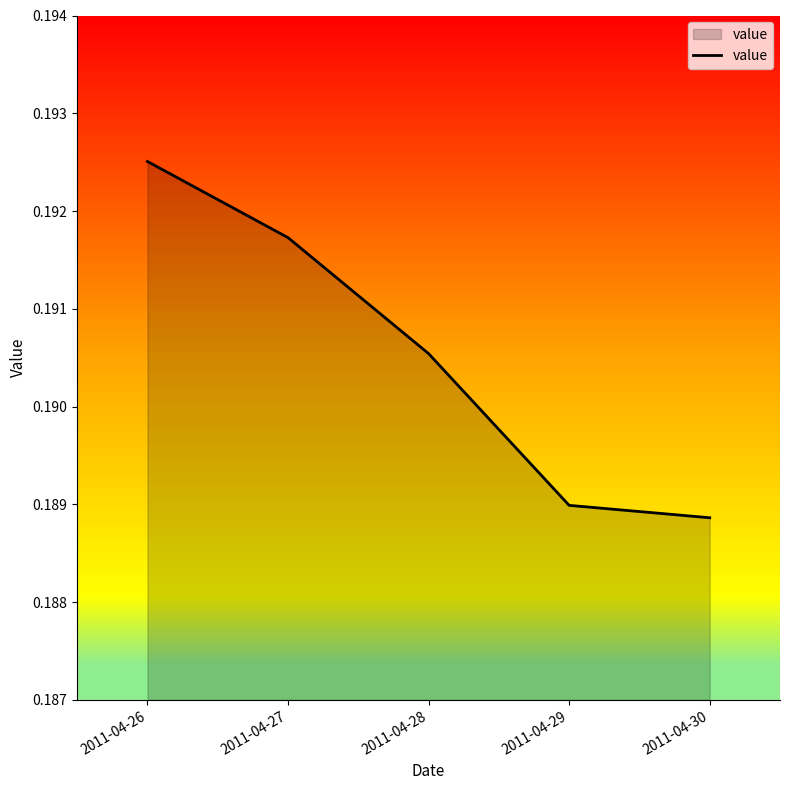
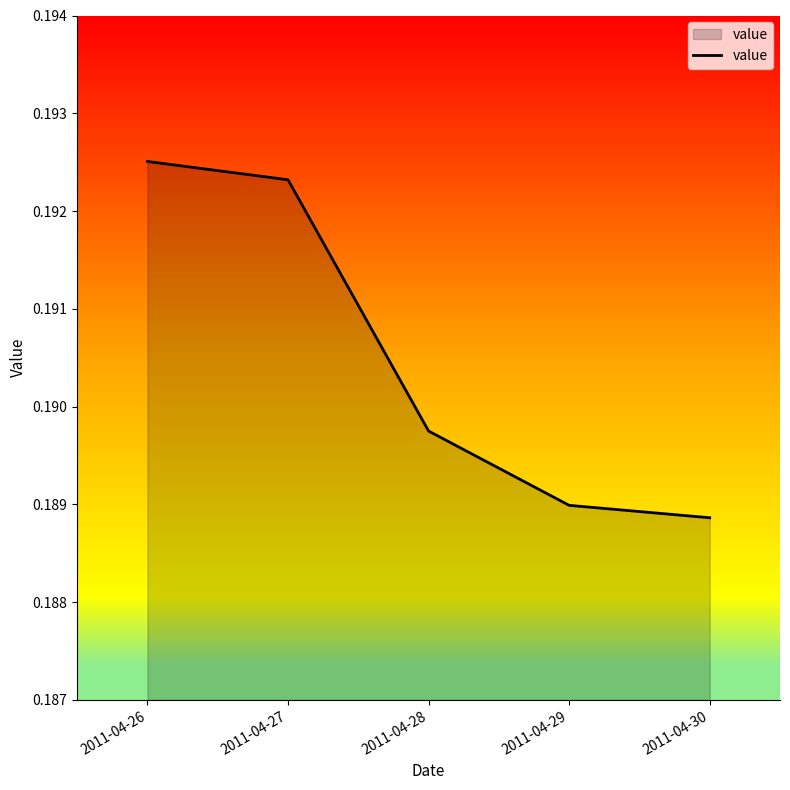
  {
    "2011-04-26": 0.1925,
-   "2011-04-27": 0.1917,
-   "2011-04-28": 0.1905,
+   "2011-04-27": 0.1923,
+   "2011-04-28": 0.1898,
    "2011-04-29": 0.1890,
    "2011-04-30": 0.1889
  }
